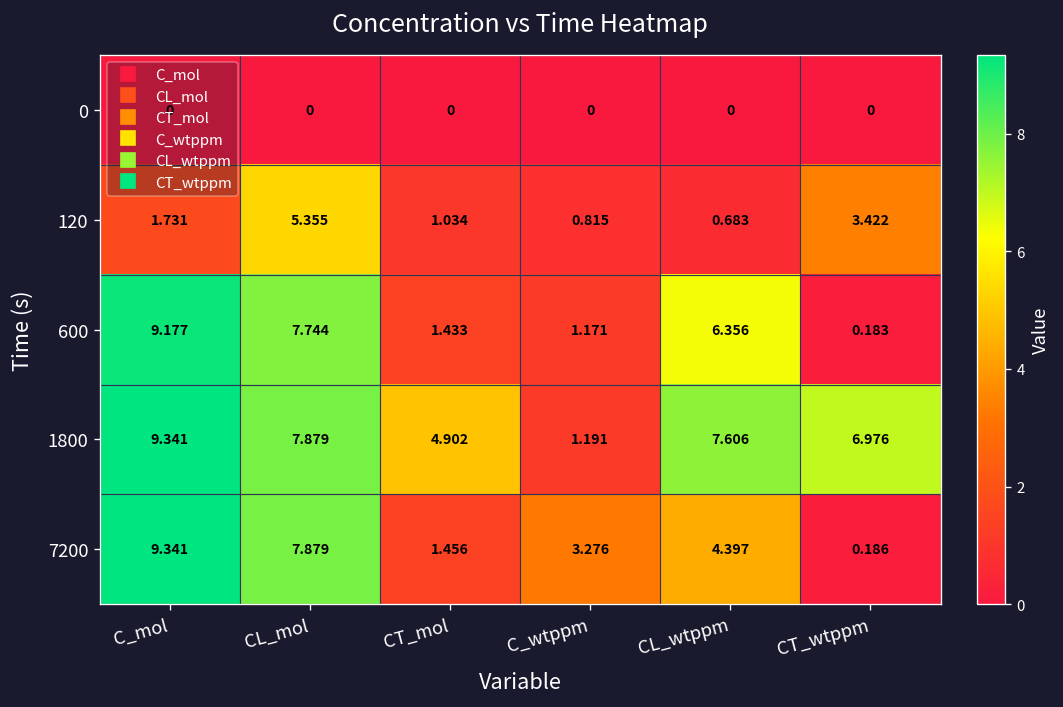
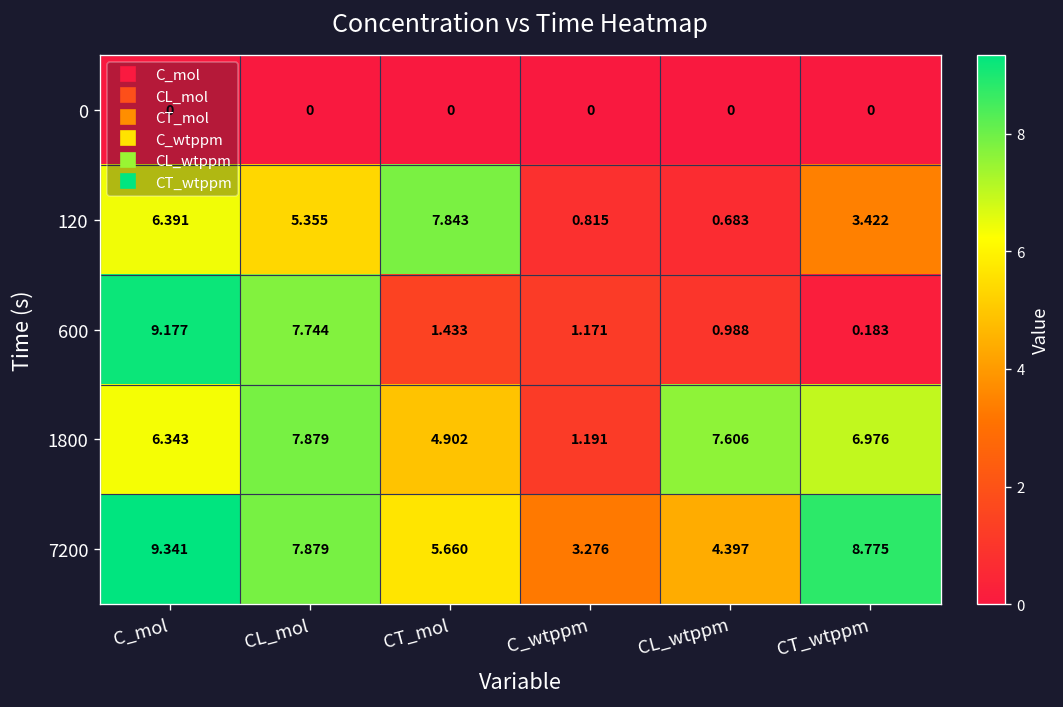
  {
    "0": {
      "CL_mol": 0,
      "CT_mol": 0,
      "C_wtppm": 0,
      "CL_wtppm": 0,
      "CT_wtppm": 0
    },
    "120": {
-     "C_mol": 1.731,
+     "C_mol": 6.391,
      "CL_mol": 5.355,
-     "CT_mol": 1.034,
+     "CT_mol": 7.843,
      "C_wtppm": 0.815,
      "CL_wtppm": 0.683,
      "CT_wtppm": 3.422
    },
    "600": {
      "C_mol": 9.177,
      "CL_mol": 7.744,
      "CT_mol": 1.433,
      "C_wtppm": 1.171,
-     "CL_wtppm": 6.356,
+     "CL_wtppm": 0.988,
      "CT_wtppm": 0.183
    },
    "1800": {
-     "C_mol": 9.341,
+     "C_mol": 6.343,
      "CL_mol": 7.879,
      "CT_mol": 4.902,
      "C_wtppm": 1.191,
      "CL_wtppm": 7.606,
      "CT_wtppm": 6.976
    },
    "7200": {
      "C_mol": 9.341,
      "CL_mol": 7.879,
-     "CT_mol": 1.456,
+     "CT_mol": 5.660,
      "C_wtppm": 3.276,
      "CL_wtppm": 4.397,
-     "CT_wtppm": 0.186
+     "CT_wtppm": 8.775
    }
  }
